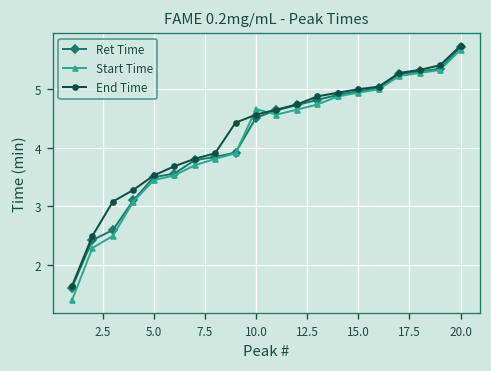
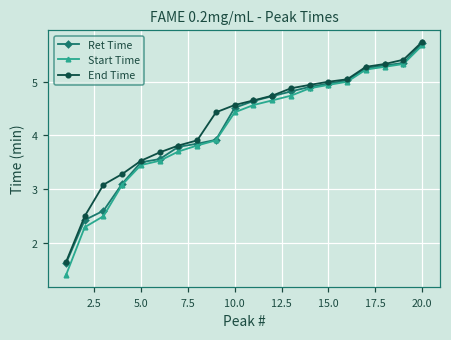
  {
    "Start Time": {
      "5.0": 3.4,
-     "10.0": 4.7
+     "10.0": 4.4
    }
  }
